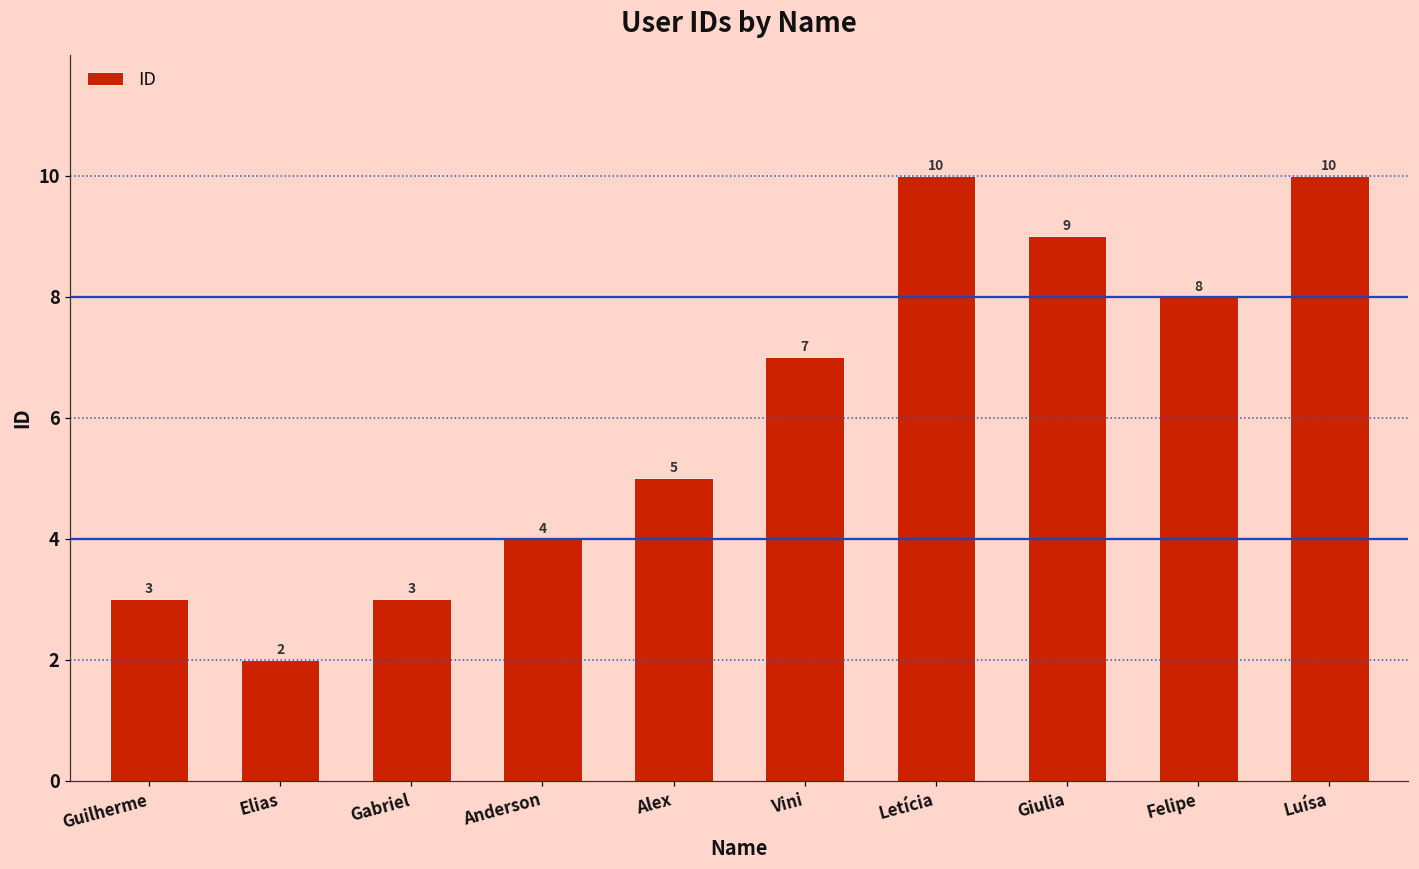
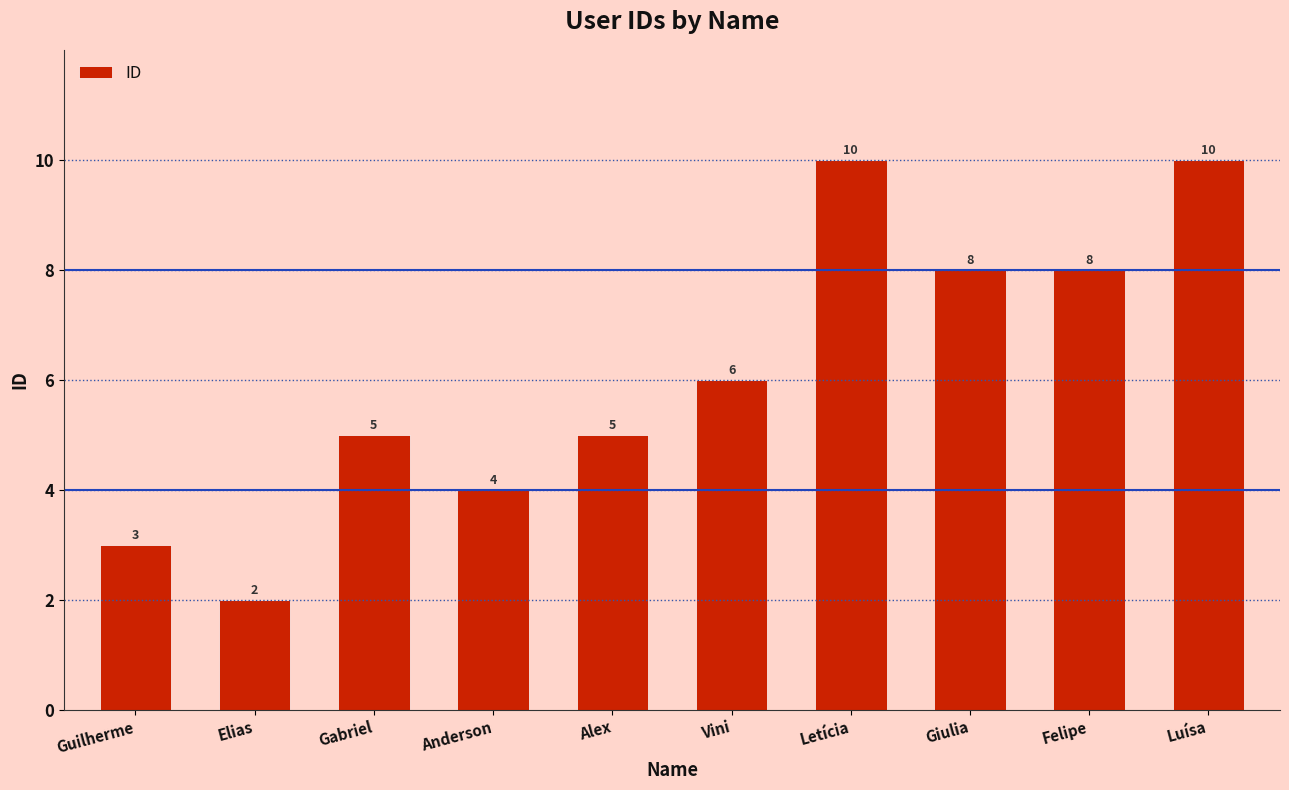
  {
    "Guilherme": 3,
    "Elias": 2,
-   "Gabriel": 3,
+   "Gabriel": 5,
    "Anderson": 4,
    "Alex": 5,
-   "Vini": 7,
+   "Vini": 6,
    "Letícia": 10,
-   "Giulia": 9,
+   "Giulia": 8,
    "Felipe": 8,
    "Luísa": 10
  }
